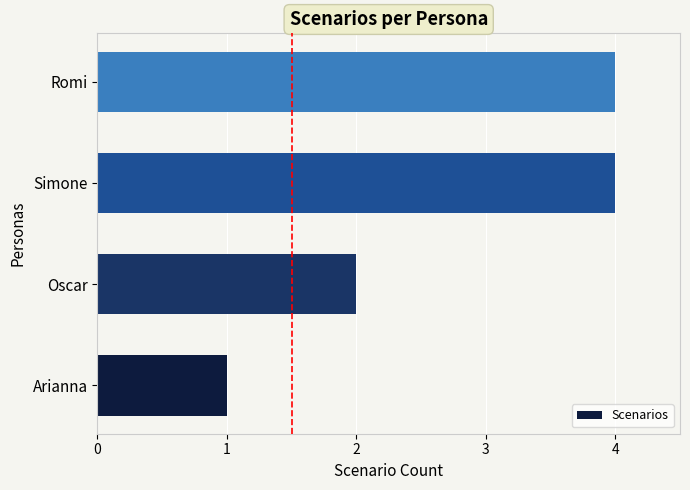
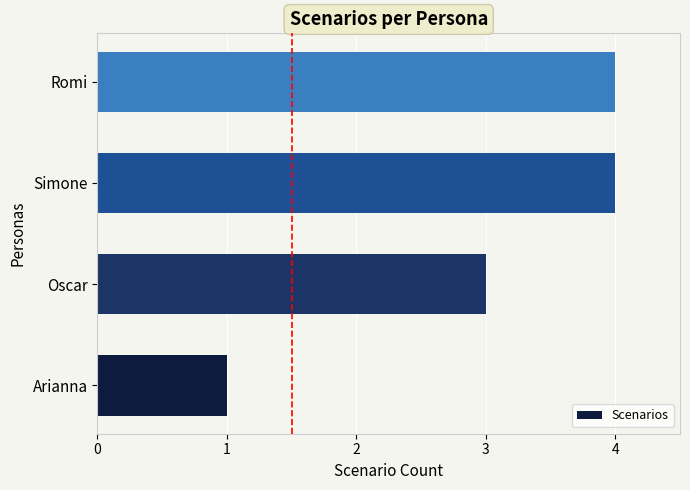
  {
    "Romi": 4,
    "Simone": 4,
-   "Oscar": 2,
+   "Oscar": 3,
    "Arianna": 1
  }
